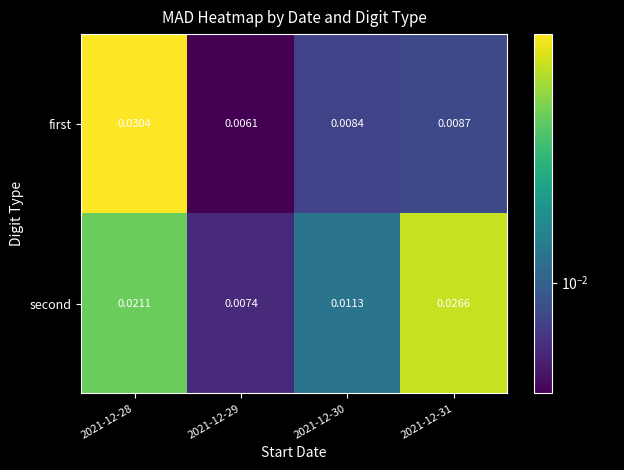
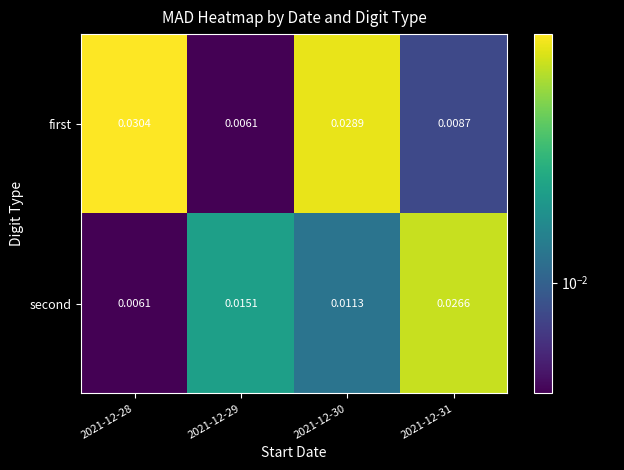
  {
    "first": {
      "2021-12-28": 0.0304,
      "2021-12-29": 0.0061,
-     "2021-12-30": 0.0084,
+     "2021-12-30": 0.0289,
      "2021-12-31": 0.0087
    },
    "second": {
-     "2021-12-28": 0.0211,
-     "2021-12-29": 0.0074,
+     "2021-12-28": 0.0061,
+     "2021-12-29": 0.0151,
      "2021-12-30": 0.0113,
      "2021-12-31": 0.0266
    }
  }
